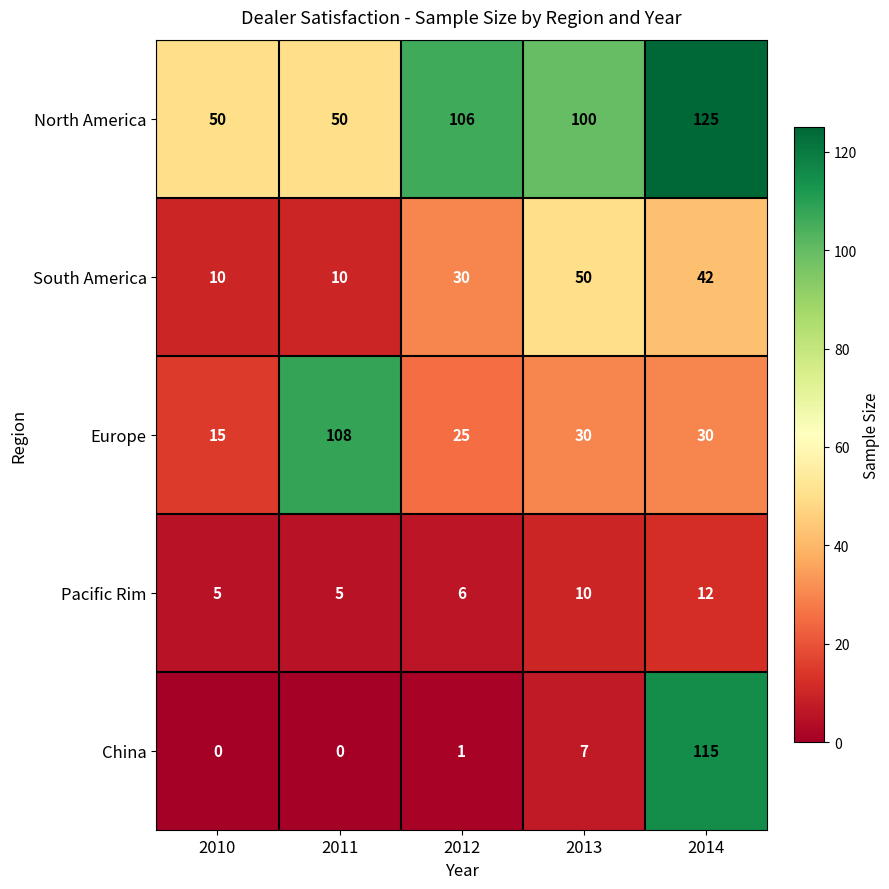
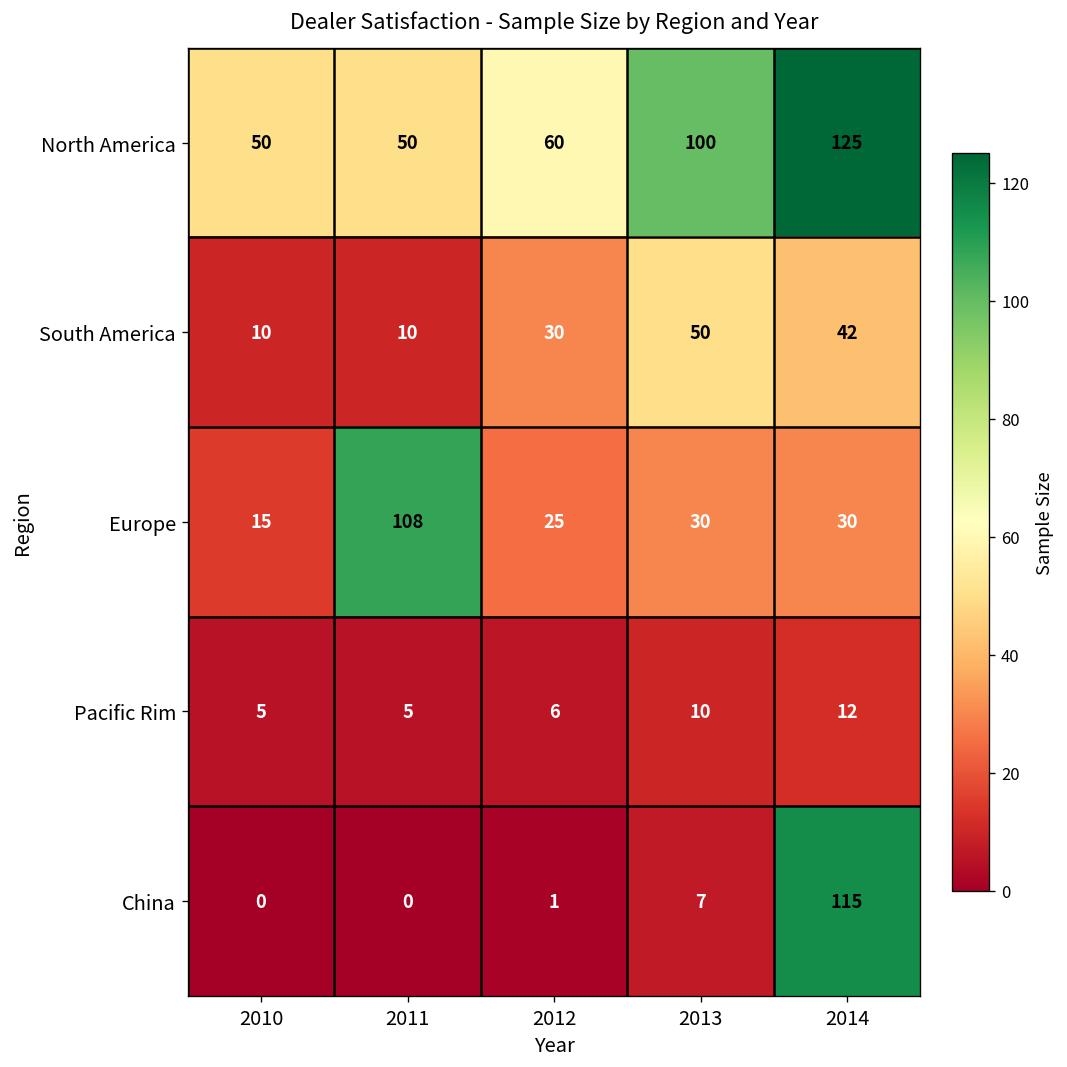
  {
    "North America": {
      "2010": 50,
      "2011": 50,
-     "2012": 106,
+     "2012": 60,
      "2013": 100,
      "2014": 125
    },
    "South America": {
      "2010": 10,
      "2011": 10,
      "2012": 30,
      "2013": 50,
      "2014": 42
    },
    "Europe": {
      "2010": 15,
      "2011": 108,
      "2012": 25,
      "2013": 30,
      "2014": 30
    },
    "Pacific Rim": {
      "2010": 5,
      "2011": 5,
      "2012": 6,
      "2013": 10,
      "2014": 12
    },
    "China": {
      "2010": 0,
      "2011": 0,
      "2012": 1,
      "2013": 7,
      "2014": 115
    }
  }
